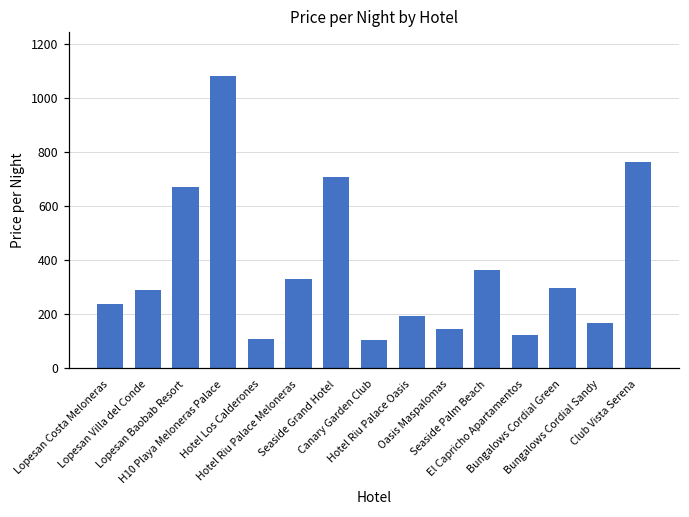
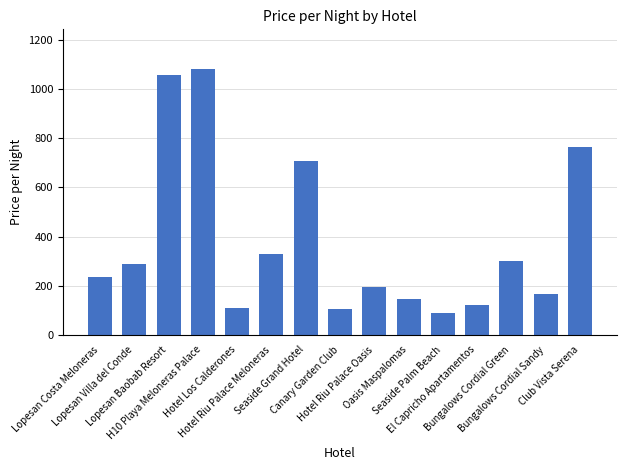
  {
    "Lopesan Costa Meloneras": 240,
    "Lopesan Villa del Conde": 290,
-   "Lopesan Baobab Resort": 670,
+   "Lopesan Baobab Resort": 1060,
    "H10 Playa Meloneras Palace": 1080,
    "Hotel Los Calderones": 110,
    "Hotel Riu Palace Meloneras": 330,
    "Seaside Grand Hotel": 710,
    "Canary Garden Club": 100,
    "Hotel Riu Palace Oasis": 190,
    "Oasis Maspalomas": 140,
-   "Seaside Palm Beach": 360,
+   "Seaside Palm Beach": 90,
    "El Capricho Apartamentos": 120,
    "Bungalows Cordial Green": 300,
    "Bungalows Cordial Sandy": 170,
    "Club Vista Serena": 770
  }
